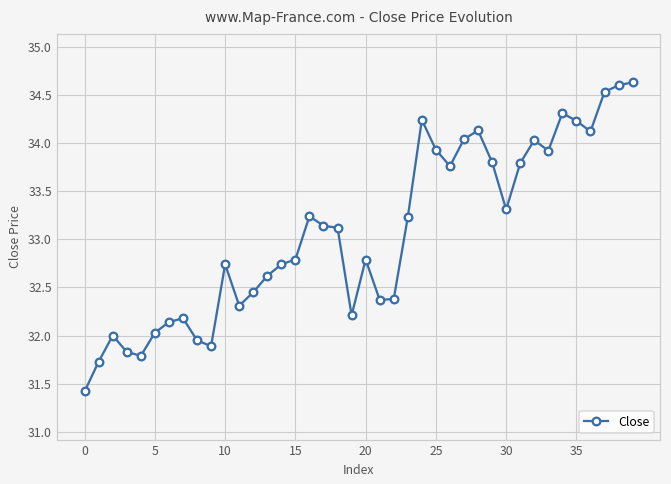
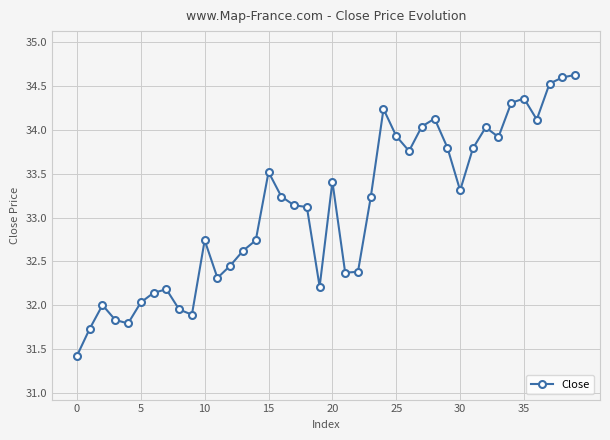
  {
    "0": 31.4,
    "5": 32.0,
    "10": 32.7,
-   "15": 32.8,
-   "20": 32.8,
+   "15": 33.5,
+   "20": 33.4,
    "25": 33.9,
    "30": 33.3,
-   "35": 34.2
+   "35": 34.4
  }
